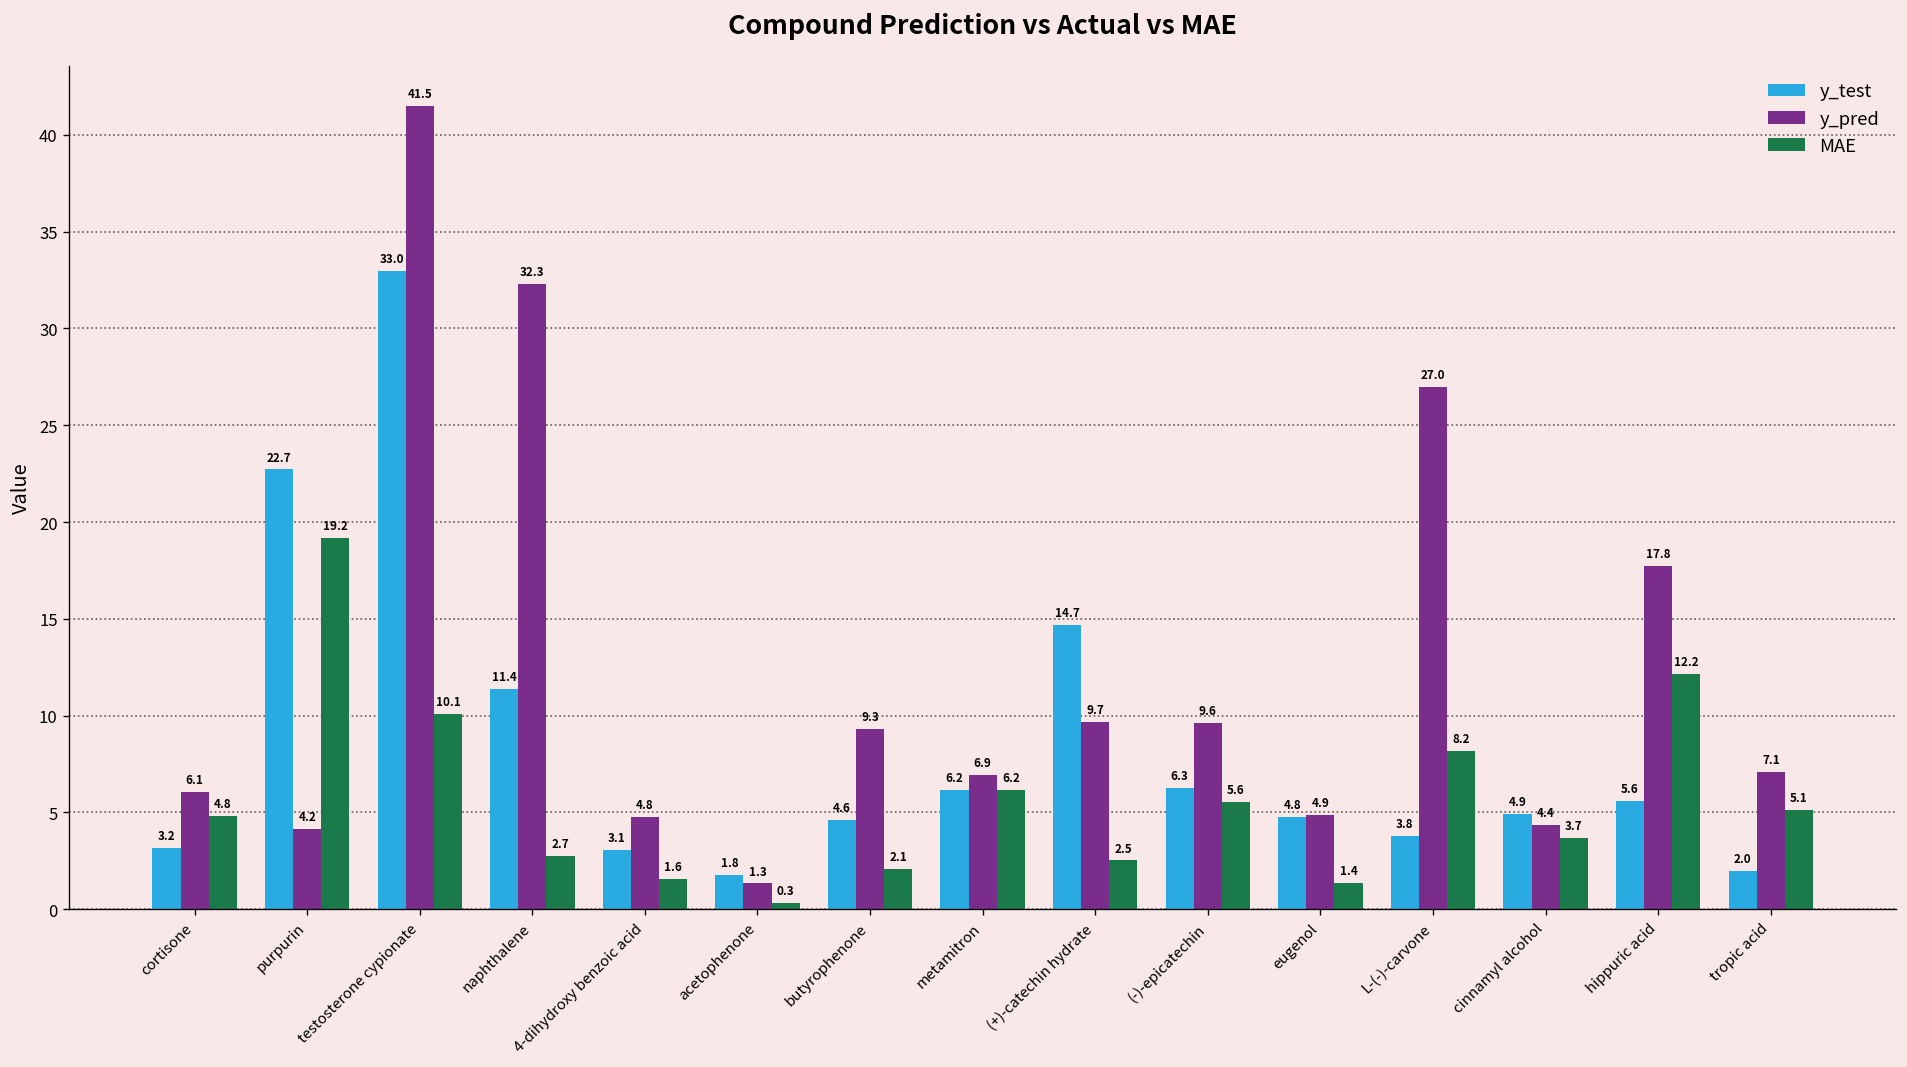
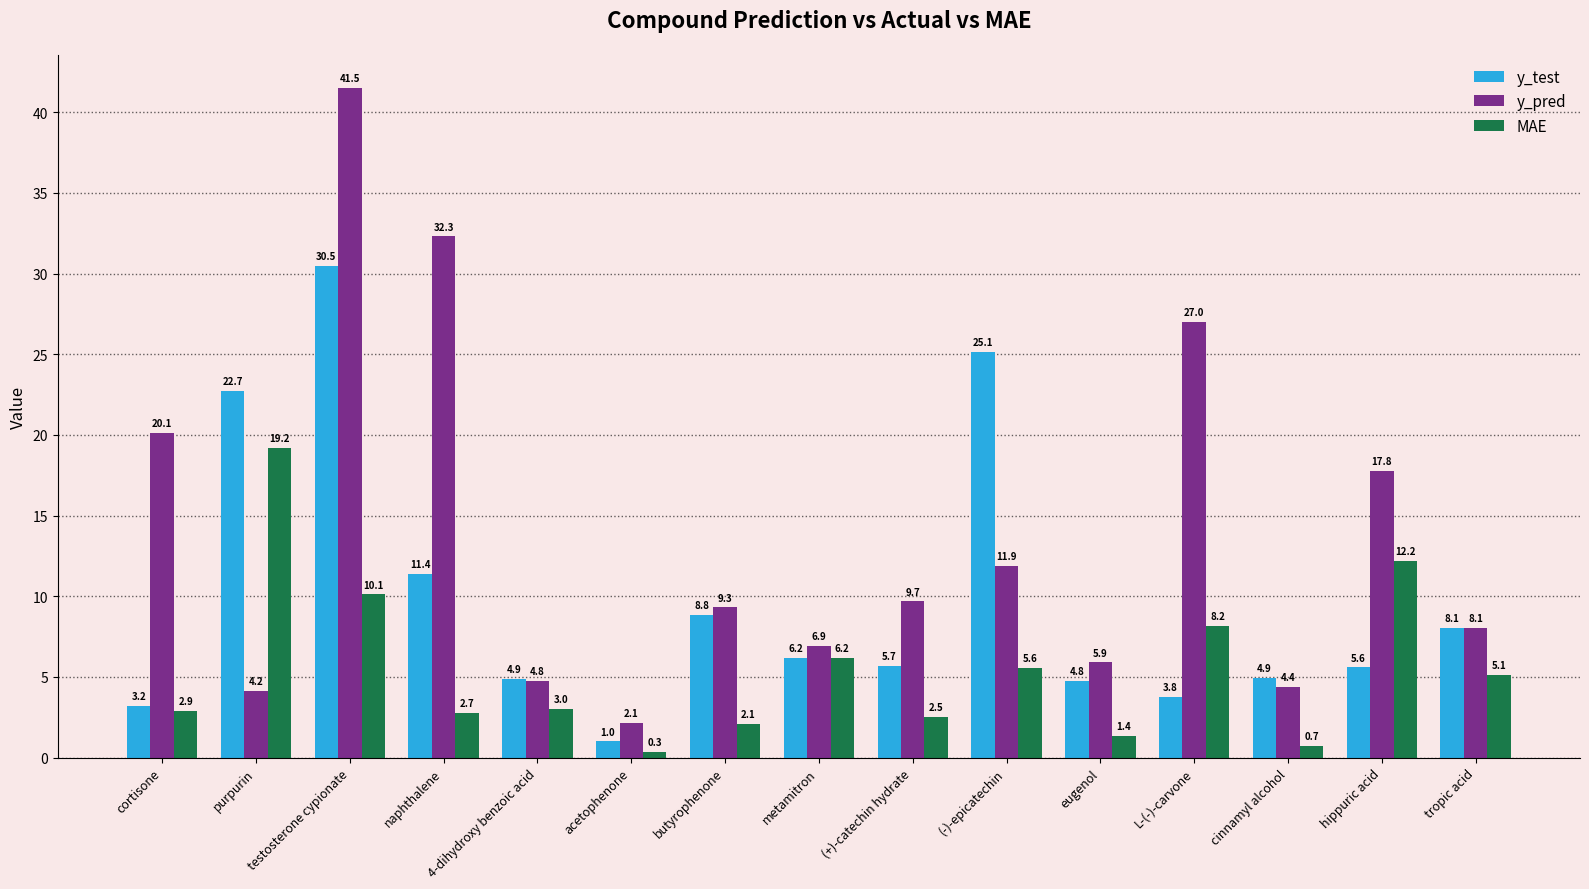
  {
    "y_test": {
      "cortisone": 3.2,
      "purpurin": 22.7,
-     "testosterone cypionate": 33.0,
+     "testosterone cypionate": 30.5,
      "naphthalene": 11.4,
-     "4-dihydroxy benzoic acid": 3.1,
-     "acetophenone": 1.8,
-     "butyrophenone": 4.6,
+     "4-dihydroxy benzoic acid": 4.9,
+     "acetophenone": 1.0,
+     "butyrophenone": 8.8,
      "metamitron": 6.2,
-     "(+)-catechin hydrate": 14.7,
-     "(-)-epicatechin": 6.3,
+     "(+)-catechin hydrate": 5.7,
+     "(-)-epicatechin": 25.1,
      "eugenol": 4.8,
      "L-(-)-carvone": 3.8,
      "cinnamyl alcohol": 4.9,
      "hippuric acid": 5.6,
-     "tropic acid": 2.0
+     "tropic acid": 8.1
    },
    "y_pred": {
-     "cortisone": 6.1,
+     "cortisone": 20.1,
      "purpurin": 4.2,
      "testosterone cypionate": 41.5,
      "naphthalene": 32.3,
      "4-dihydroxy benzoic acid": 4.8,
-     "acetophenone": 1.3,
+     "acetophenone": 2.1,
      "butyrophenone": 9.3,
      "metamitron": 6.9,
      "(+)-catechin hydrate": 9.7,
-     "(-)-epicatechin": 9.6,
-     "eugenol": 4.9,
+     "(-)-epicatechin": 11.9,
+     "eugenol": 5.9,
      "L-(-)-carvone": 27.0,
      "cinnamyl alcohol": 4.4,
      "hippuric acid": 17.8,
-     "tropic acid": 7.1
+     "tropic acid": 8.1
    },
    "MAE": {
-     "cortisone": 4.8,
+     "cortisone": 2.9,
      "purpurin": 19.2,
      "testosterone cypionate": 10.1,
      "naphthalene": 2.7,
-     "4-dihydroxy benzoic acid": 1.6,
+     "4-dihydroxy benzoic acid": 3.0,
      "acetophenone": 0.3,
      "butyrophenone": 2.1,
      "metamitron": 6.2,
      "(+)-catechin hydrate": 2.5,
      "(-)-epicatechin": 5.6,
      "eugenol": 1.4,
      "L-(-)-carvone": 8.2,
-     "cinnamyl alcohol": 3.7,
+     "cinnamyl alcohol": 0.7,
      "hippuric acid": 12.2,
      "tropic acid": 5.1
    }
  }
